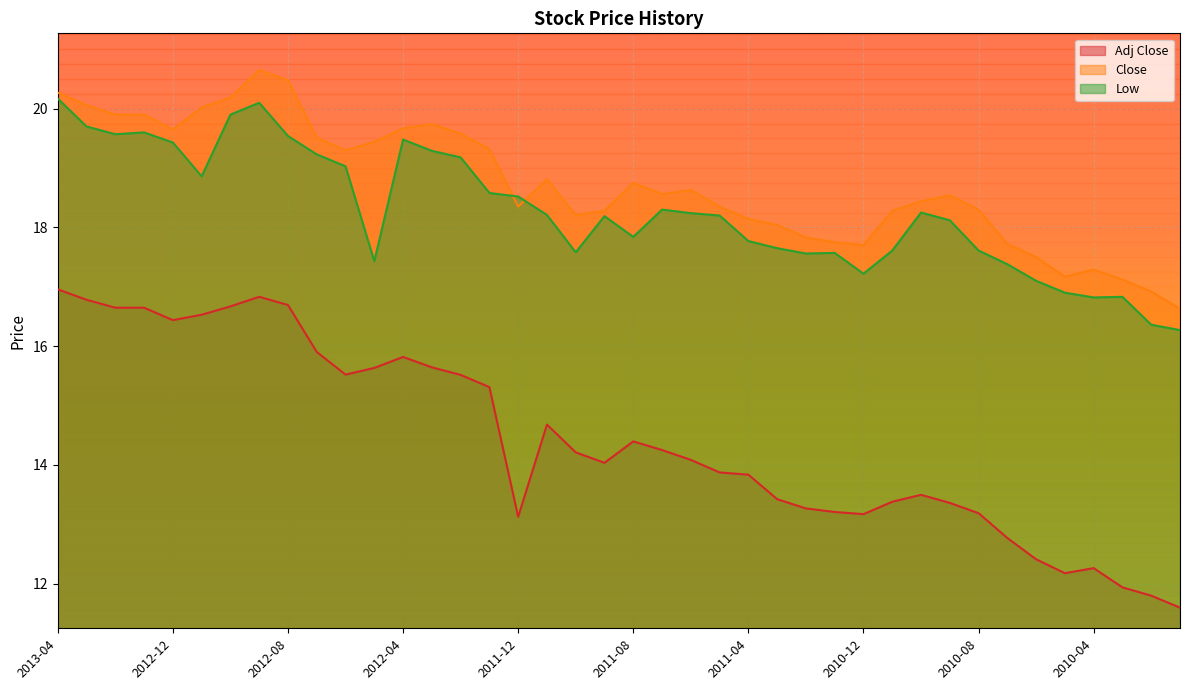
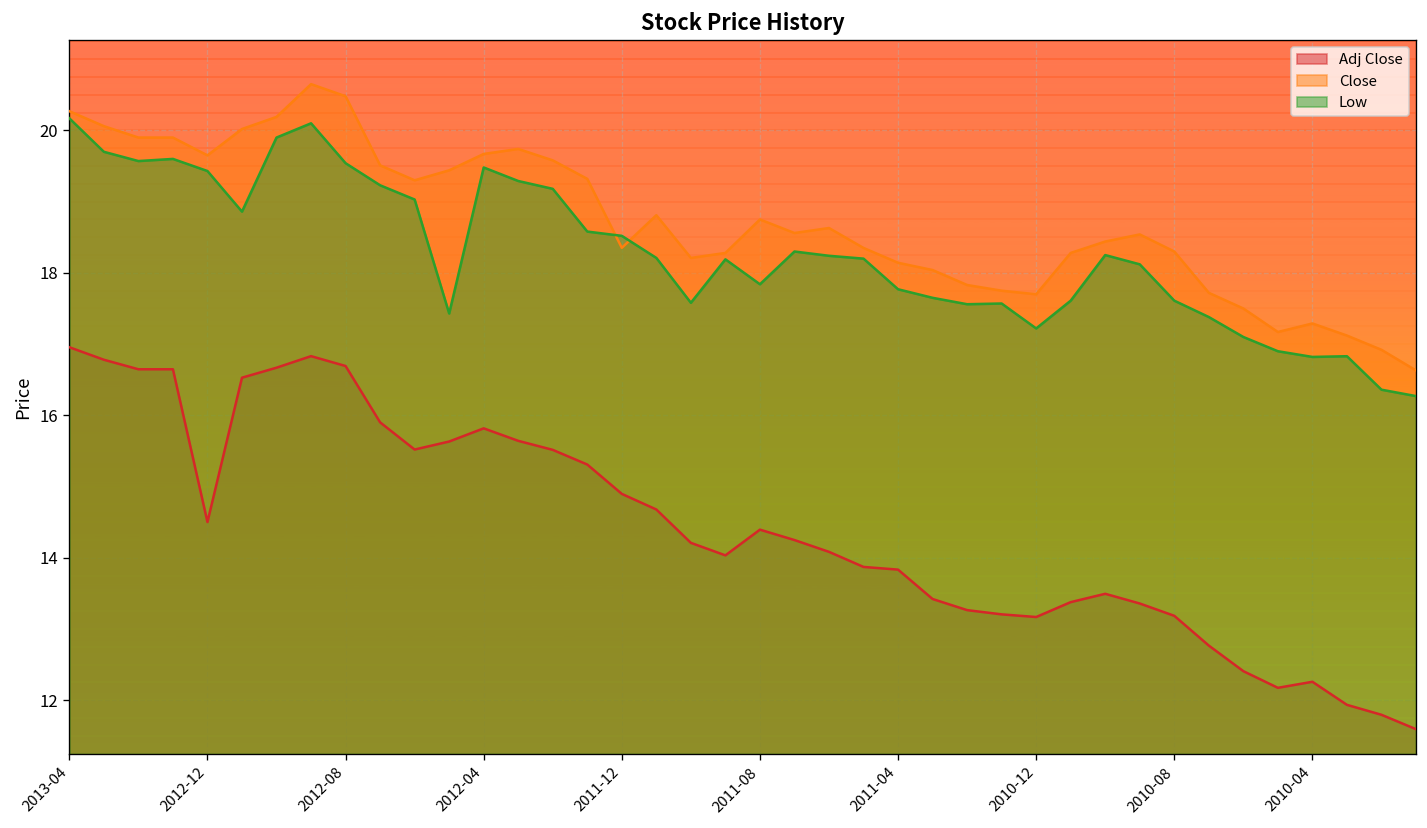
  {
    "Adj Close": {
      "2013-04": 17.0,
-     "2012-12": 16.4,
+     "2012-12": 14.5,
      "2012-08": 16.7,
      "2012-04": 15.8,
-     "2011-12": 13.1,
+     "2011-12": 14.9,
      "2011-08": 14.4,
      "2011-04": 13.8,
      "2010-12": 13.2,
      "2010-08": 13.2,
      "2010-04": 12.3
    },
    "Close": {
      "2013-04": 20.3,
      "2012-12": 19.7,
      "2012-08": 20.5,
      "2012-04": 19.7,
      "2011-12": 18.4,
      "2011-08": 18.8,
      "2011-04": 18.1,
      "2010-12": 17.7,
      "2010-08": 18.3,
      "2010-04": 17.3
    },
    "Low": {
      "2013-04": 20.2,
      "2012-12": 19.4,
      "2012-08": 19.5,
      "2012-04": 19.5,
      "2011-12": 18.5,
      "2011-08": 17.8,
      "2011-04": 17.8,
      "2010-12": 17.2,
      "2010-08": 17.6,
      "2010-04": 16.8
    }
  }
